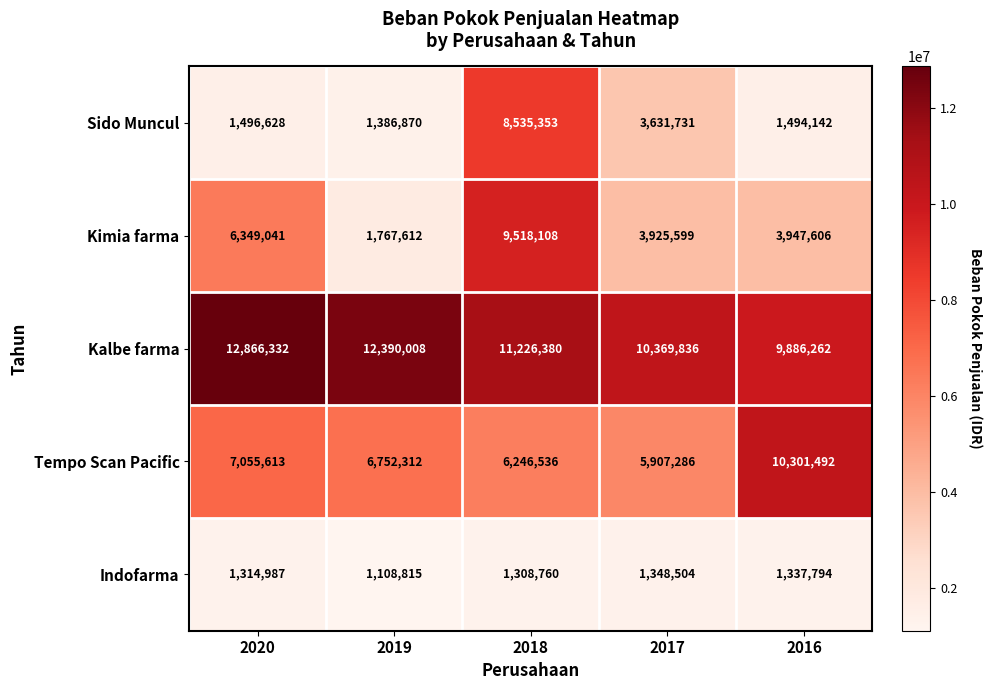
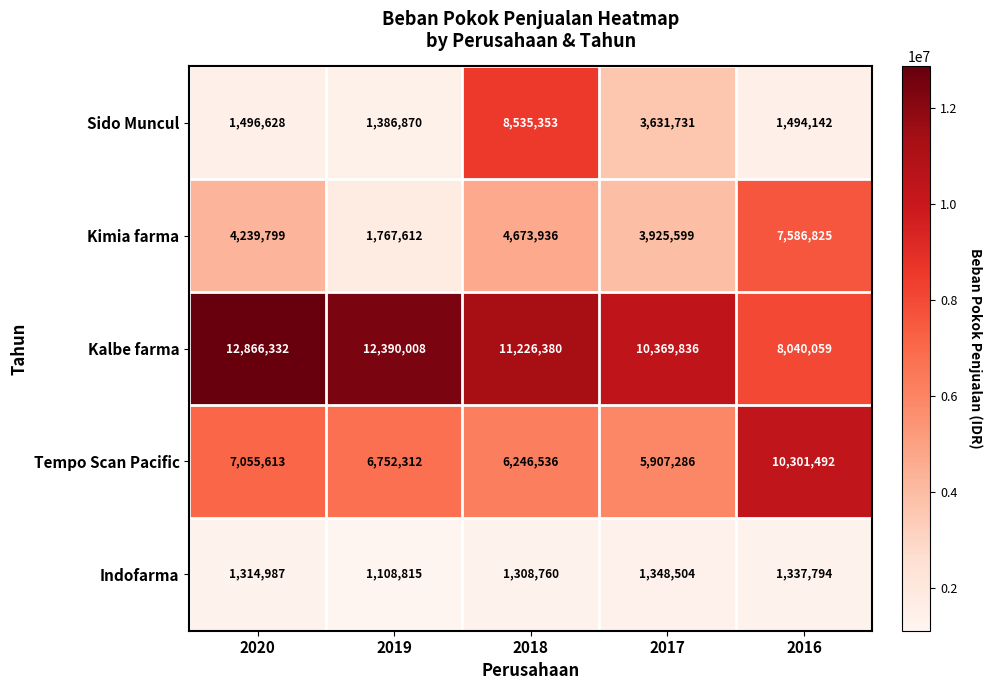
  {
    "Sido Muncul": {
      "2020": "1,496,628",
      "2019": "1,386,870",
      "2018": "8,535,353",
      "2017": "3,631,731",
      "2016": "1,494,142"
    },
    "Kimia farma": {
-     "2020": "6,349,041",
+     "2020": "4,239,799",
      "2019": "1,767,612",
-     "2018": "9,518,108",
+     "2018": "4,673,936",
      "2017": "3,925,599",
-     "2016": "3,947,606"
+     "2016": "7,586,825"
    },
    "Kalbe farma": {
      "2020": "12,866,332",
      "2019": "12,390,008",
      "2018": "11,226,380",
      "2017": "10,369,836",
-     "2016": "9,886,262"
+     "2016": "8,040,059"
    },
    "Tempo Scan Pacific": {
      "2020": "7,055,613",
      "2019": "6,752,312",
      "2018": "6,246,536",
      "2017": "5,907,286",
      "2016": "10,301,492"
    },
    "Indofarma": {
      "2020": "1,314,987",
      "2019": "1,108,815",
      "2018": "1,308,760",
      "2017": "1,348,504",
      "2016": "1,337,794"
    }
  }
